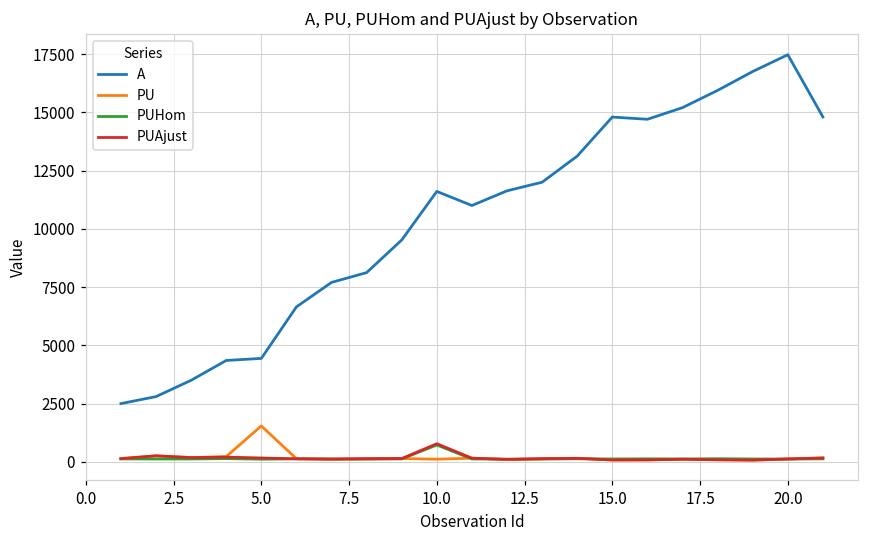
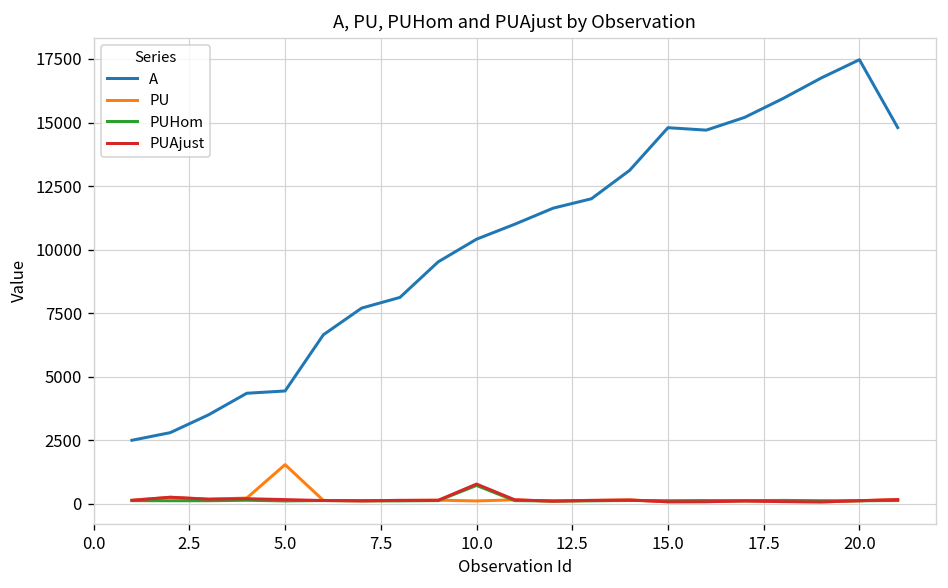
  {
    "A": {
      "5.0": 4400,
-     "10.0": 11600,
+     "10.0": 10400,
      "15.0": 14800,
      "20.0": 17500
    },
    "PU": {
      "5.0": 1500,
      "10.0": 100
    }
  }
